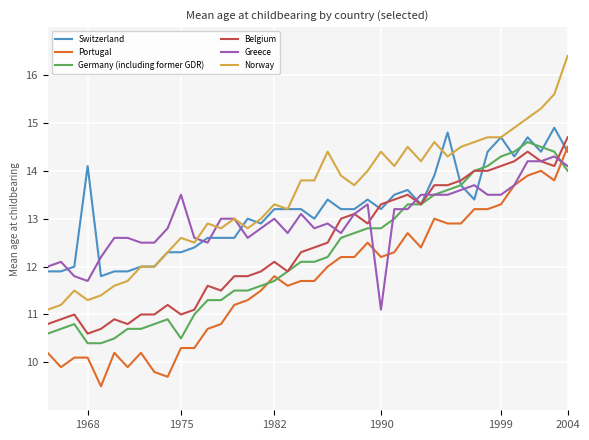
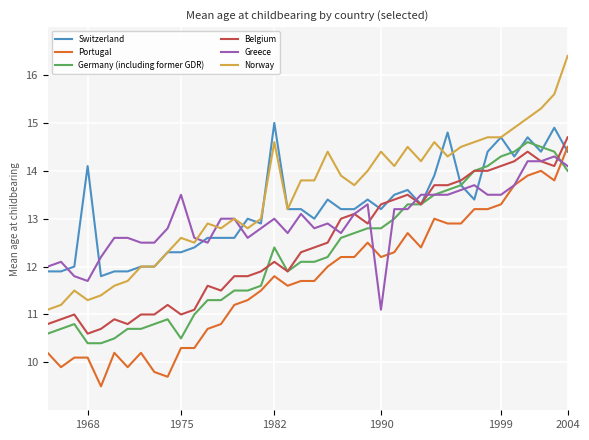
  {
    "Switzerland": {
      "1968": 14.1,
      "1975": 12.3,
-     "1982": 13.2,
+     "1982": 15.0,
      "1990": 13.2,
      "2004": 14.4
    },
    "Germany (including former GDR)": {
      "1968": 10.4,
      "1975": 10.5,
-     "1982": 11.7,
+     "1982": 12.4,
      "1990": 12.8,
      "1999": 14.3,
      "2004": 14.0
    },
    "Greece": {
      "1968": 11.7,
      "1975": 13.5,
      "1982": 13.0,
      "1990": 11.1,
      "1999": 13.5,
      "2004": 14.1
    },
    "Norway": {
      "1968": 11.3,
      "1975": 12.6,
-     "1982": 13.3,
+     "1982": 14.6,
      "1990": 14.4,
      "2004": 16.4
    }
  }
